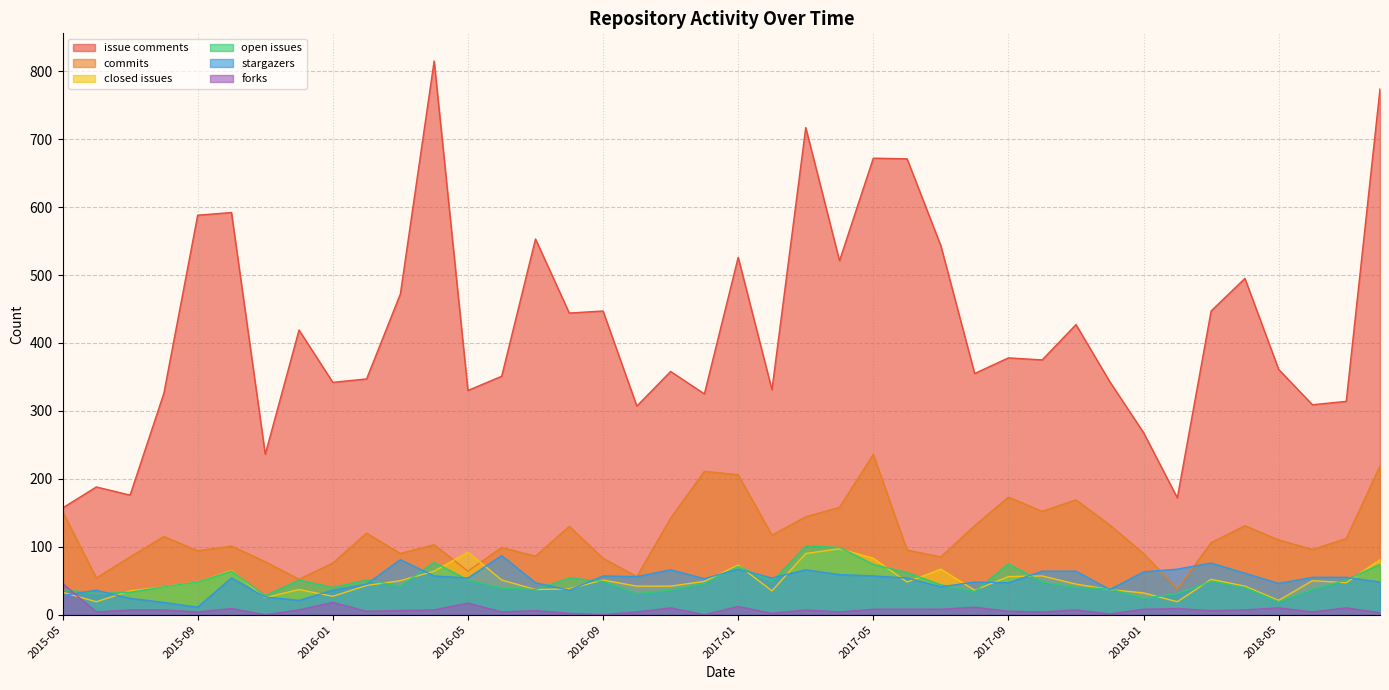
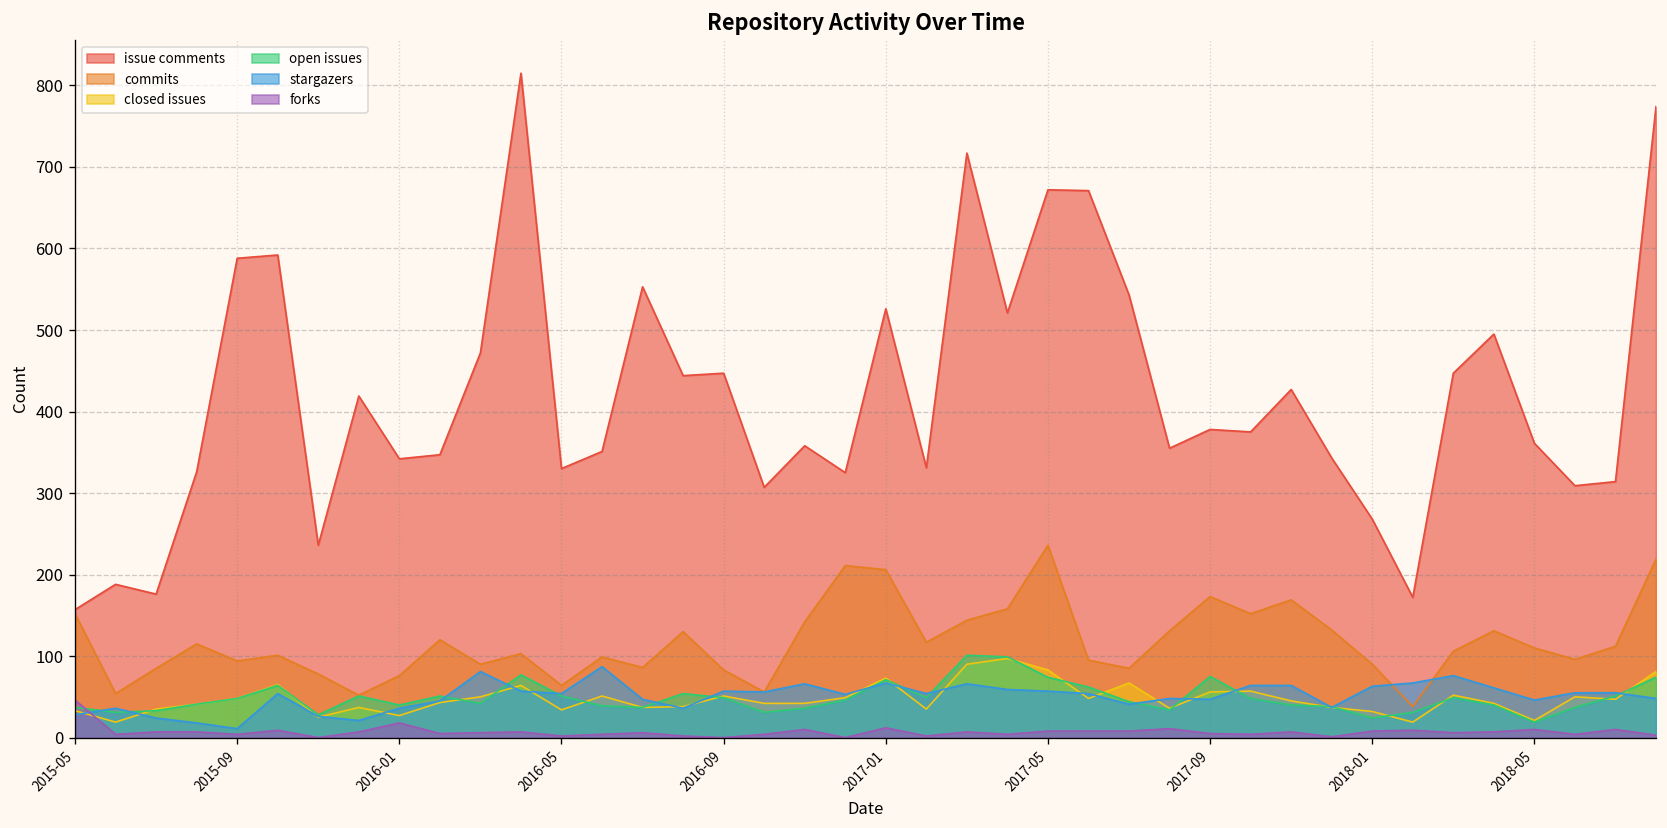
  {
    "closed issues": {
      "2015-05": 30,
      "2016-01": 30,
-     "2016-05": 90,
+     "2016-05": 30,
      "2017-05": 80,
      "2017-09": 60,
      "2018-01": 30
    },
    "open issues": {
      "2015-05": 40,
      "2016-01": 40,
      "2017-05": 70,
      "2017-09": 80,
      "2018-01": 20
    },
    "stargazers": {
      "2015-05": 30,
      "2015-09": 10,
      "2016-01": 40,
      "2016-09": 60,
      "2017-01": 70,
      "2017-05": 60,
      "2017-09": 50,
      "2018-01": 60,
      "2018-05": 50
    },
    "forks": {
      "2015-05": 50,
      "2015-09": 0,
      "2016-01": 20,
-     "2016-05": 20,
+     "2016-05": 0,
      "2016-09": 0,
      "2017-01": 10,
      "2017-05": 10,
      "2017-09": 10,
      "2018-01": 10,
      "2018-05": 10
    }
  }
